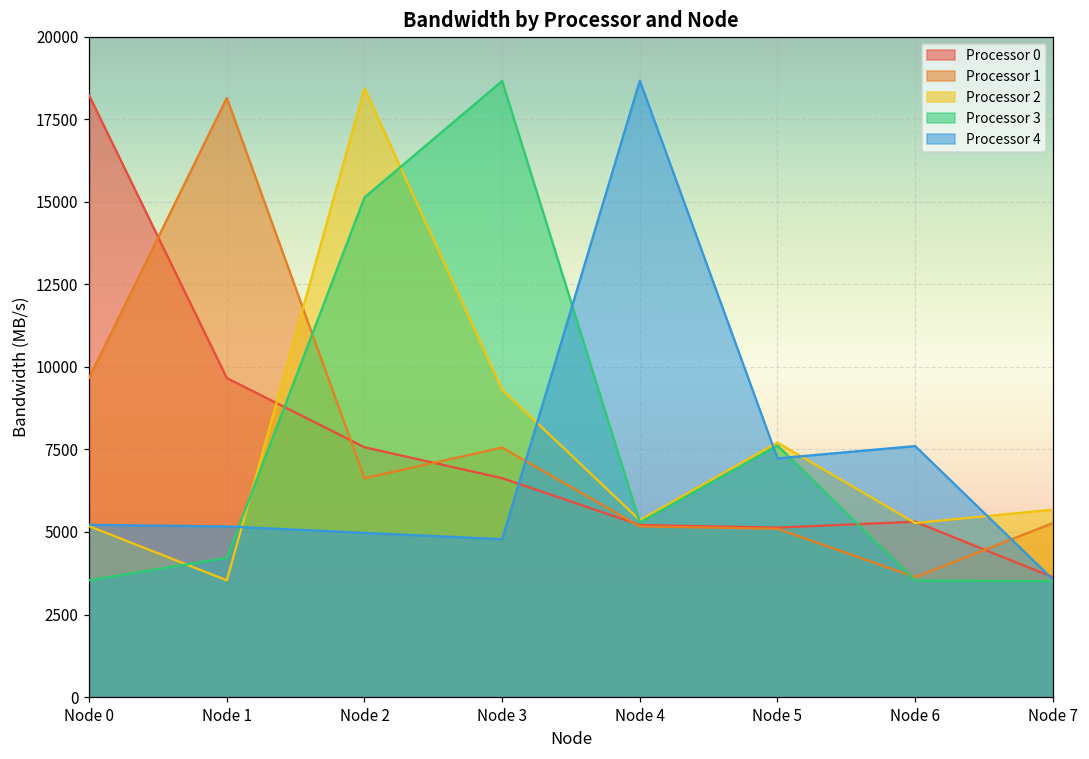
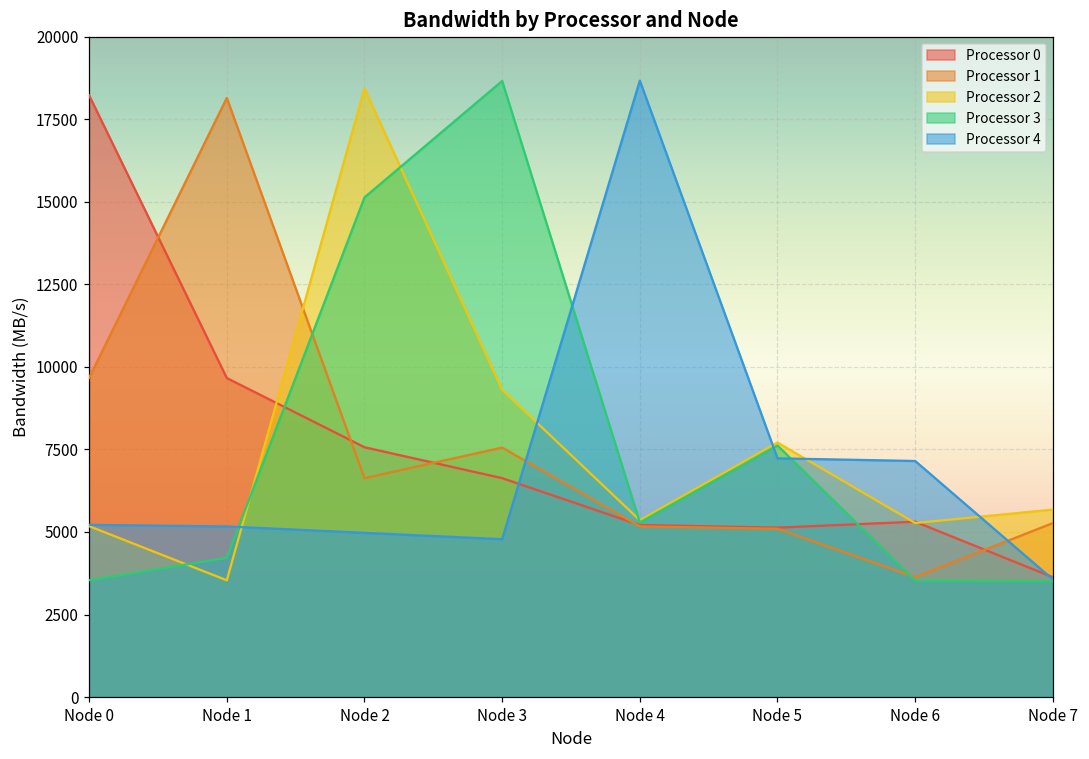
  {
    "Processor 2": {
      "Node 1": 3500,
      "Node 2": 18400,
      "Node 3": 9300,
      "Node 5": 7700,
      "Node 7": 5700
    },
    "Processor 3": {
      "Node 0": 3500,
      "Node 1": 4200,
      "Node 2": 15100,
      "Node 3": 18700,
      "Node 5": 7600,
      "Node 6": 3500
    },
    "Processor 4": {
      "Node 1": 5200,
      "Node 2": 5000,
      "Node 3": 4800,
      "Node 4": 18700,
      "Node 5": 7200,
-     "Node 6": 7600
+     "Node 6": 7100
    }
  }
